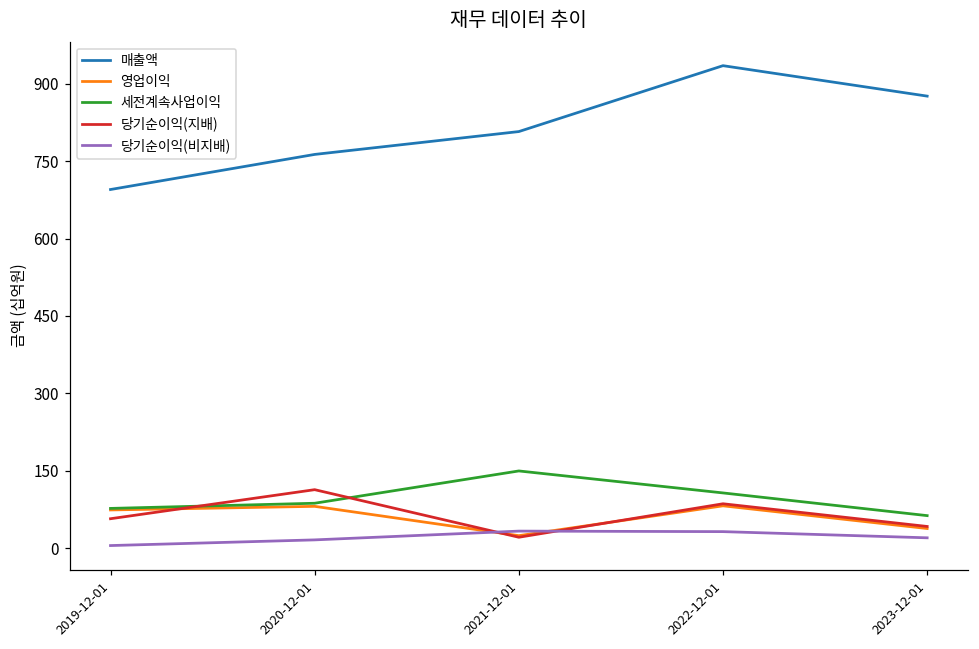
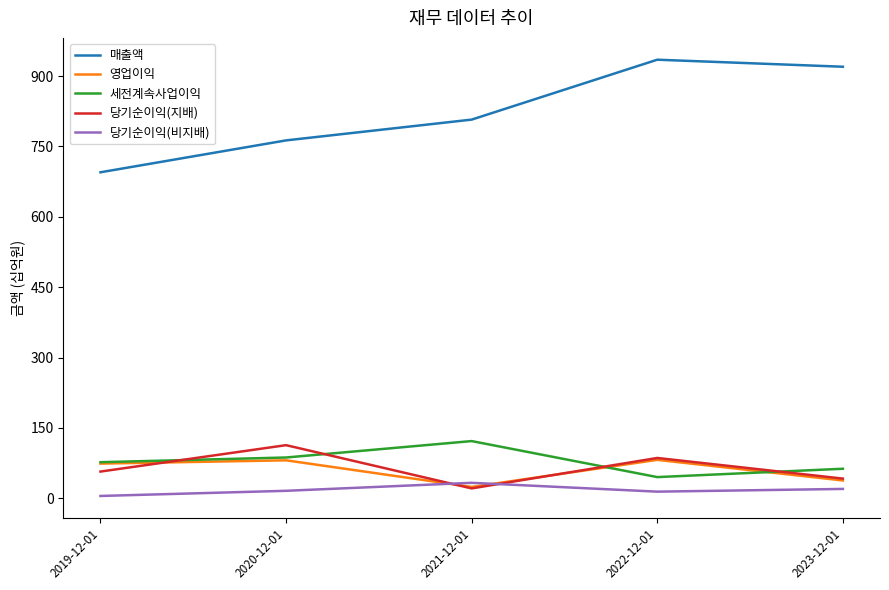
  {
    "매출액": {
      "2019-12-01": 700,
      "2020-12-01": 760,
      "2021-12-01": 810,
      "2022-12-01": 940,
-     "2023-12-01": 880
+     "2023-12-01": 920
    },
    "영업이익": {
      "2020-12-01": 80
    },
    "세전계속사업이익": {
      "2020-12-01": 90,
-     "2021-12-01": 150,
-     "2022-12-01": 110,
+     "2021-12-01": 120,
+     "2022-12-01": 50,
      "2023-12-01": 60
    },
    "당기순이익(지배)": {
      "2019-12-01": 60,
      "2020-12-01": 110
    },
    "당기순이익(비지배)": {
      "2019-12-01": 10,
      "2020-12-01": 20,
      "2021-12-01": 30,
-     "2022-12-01": 30,
+     "2022-12-01": 10,
      "2023-12-01": 20
    }
  }
